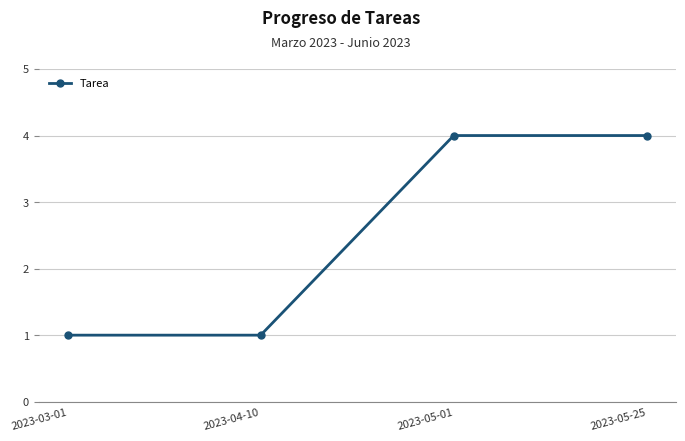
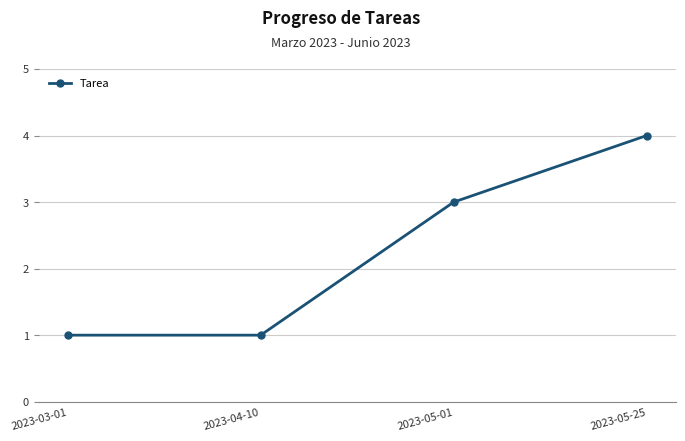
  {
    "2023-03-01": 1,
    "2023-04-10": 1,
-   "2023-05-01": 4,
+   "2023-05-01": 3,
    "2023-05-25": 4
  }
